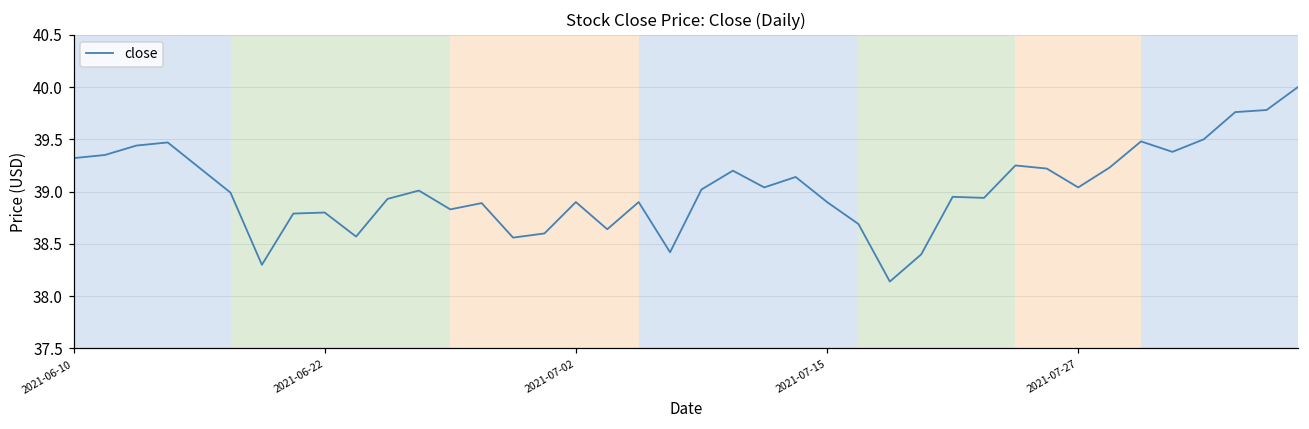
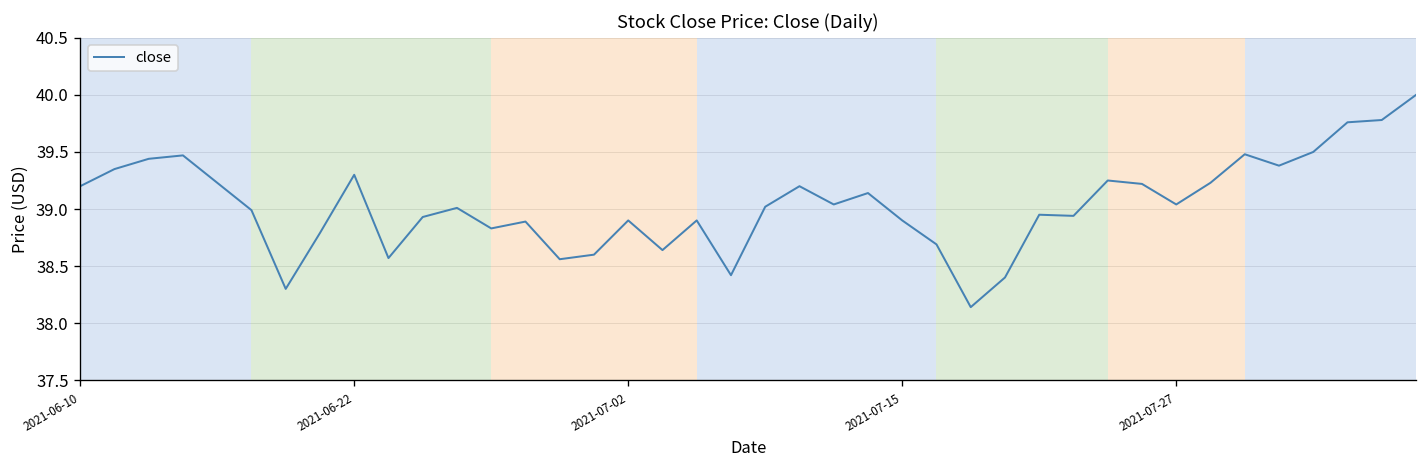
  {
-   "2021-06-10": 39.3,
-   "2021-06-22": 38.8,
+   "2021-06-10": 39.2,
+   "2021-06-22": 39.3,
    "2021-07-02": 38.9,
    "2021-07-15": 38.9,
    "2021-07-27": 39.0
  }
